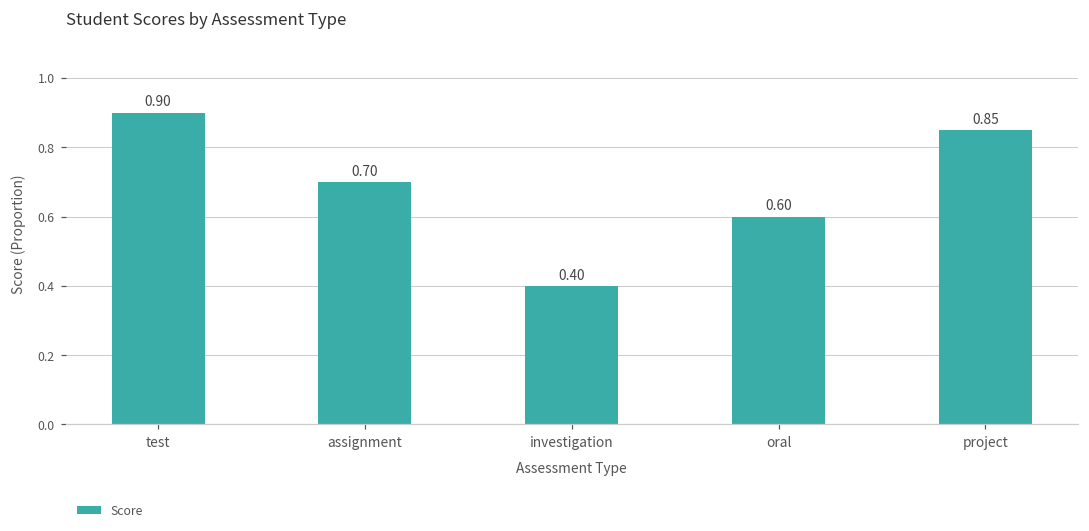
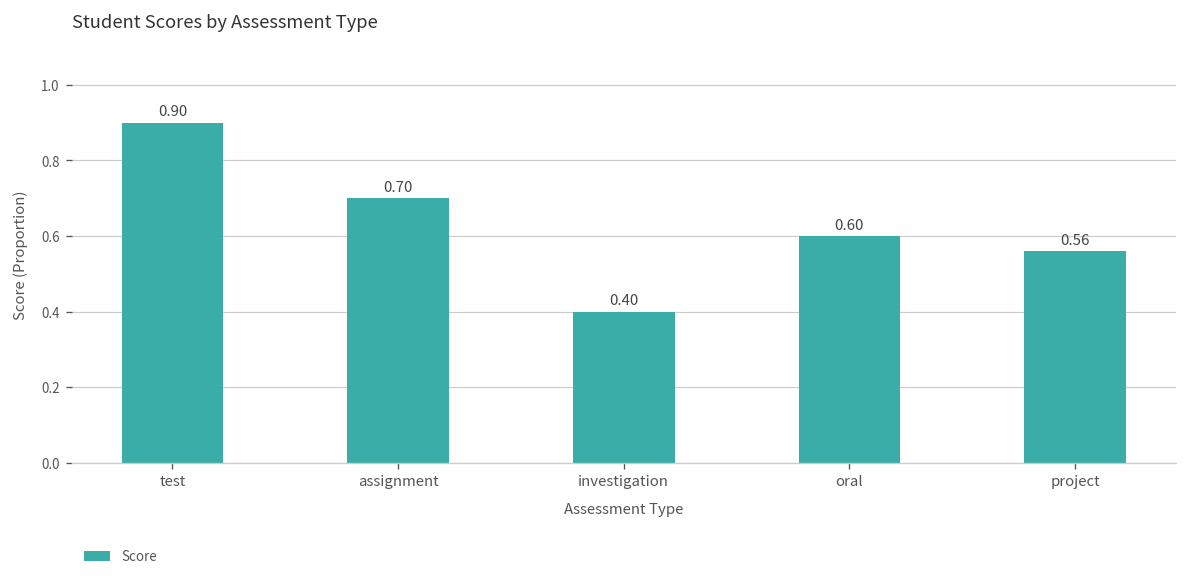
  {
    "test": 0.90,
    "assignment": 0.70,
    "investigation": 0.40,
    "oral": 0.60,
-   "project": 0.85
+   "project": 0.56
  }
